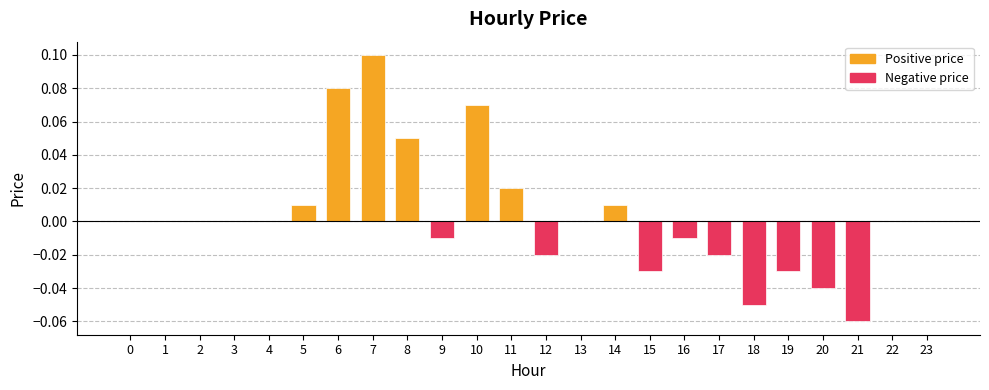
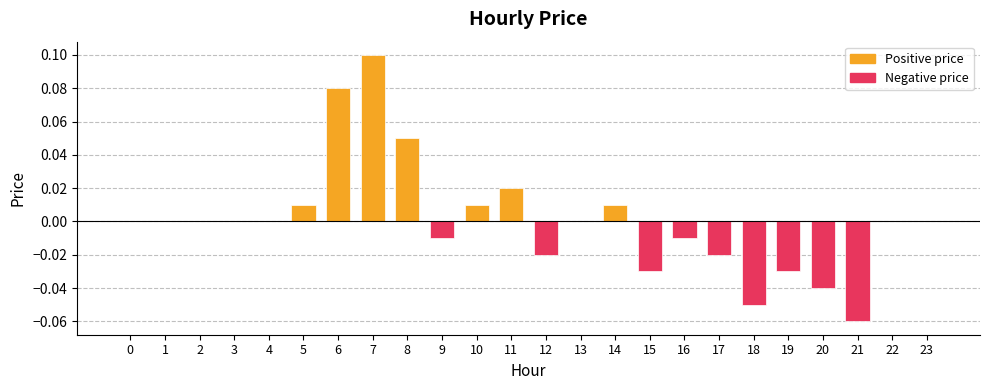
  {
    "0": 0.00,
    "1": 0.00,
    "2": 0.00,
    "3": 0.00,
    "4": 0.00,
    "5": 0.01,
    "6": 0.08,
    "7": 0.10,
    "8": 0.05,
    "9": -0.01,
-   "10": 0.07,
+   "10": 0.01,
    "11": 0.02,
    "12": -0.02,
    "13": 0.00,
    "14": 0.01,
    "15": -0.03,
    "16": -0.01,
    "17": -0.02,
    "18": -0.05,
    "19": -0.03,
    "20": -0.04,
    "21": -0.06,
    "22": 0.00,
    "23": 0.00
  }
